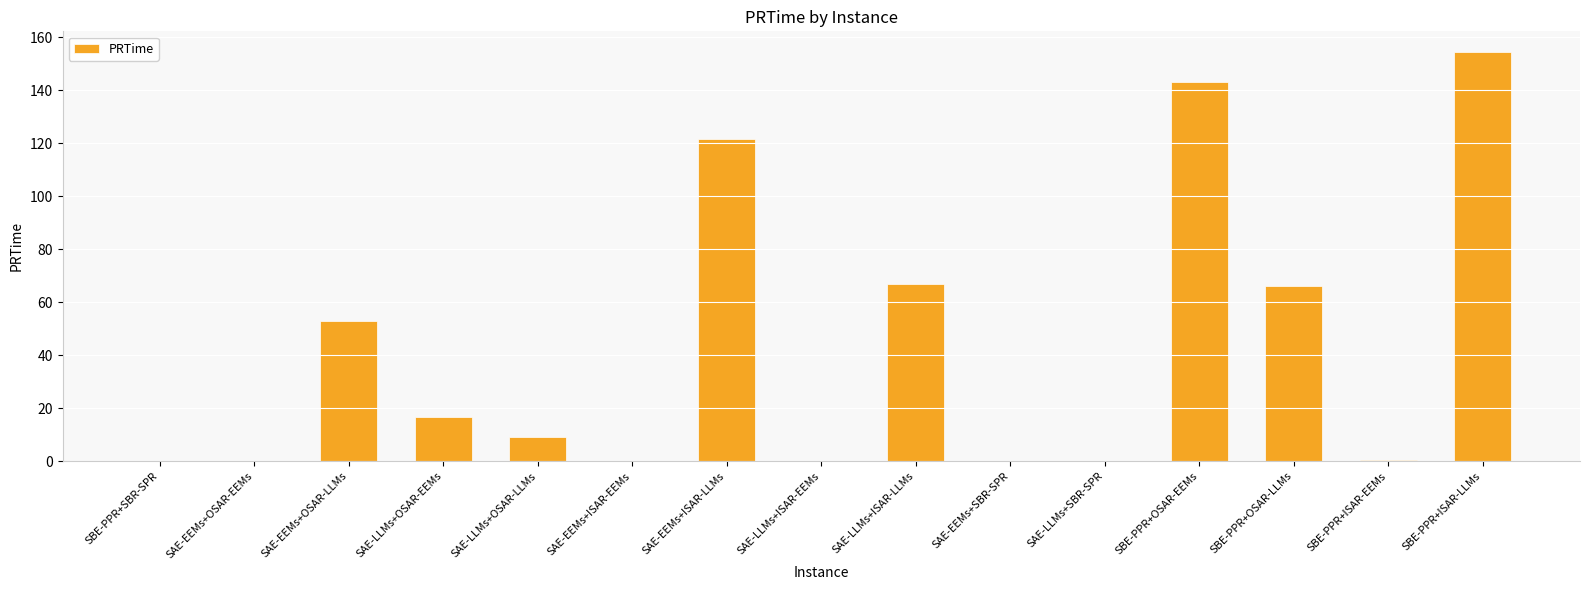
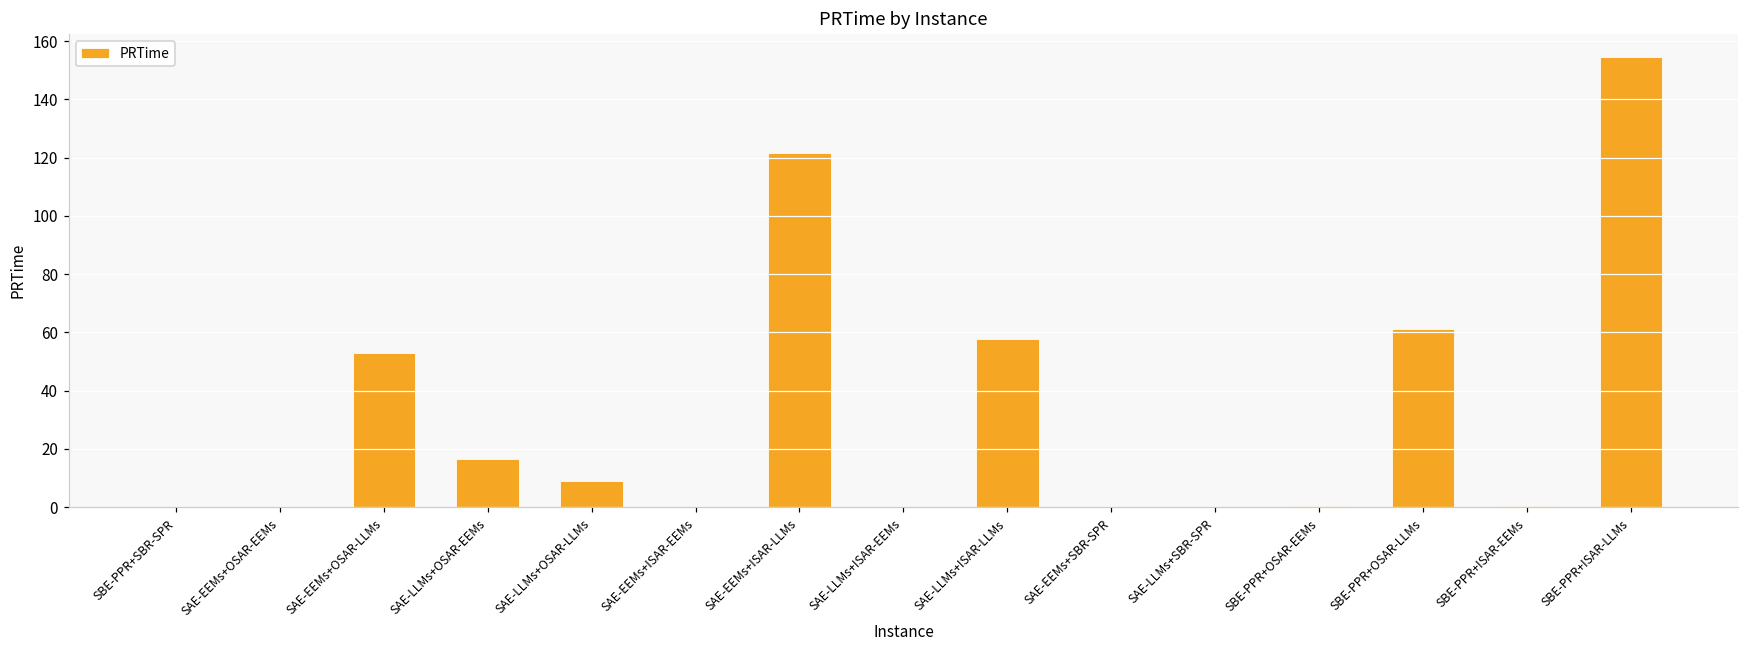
  {
    "SAE-EEMs+OSAR-LLMs": 53,
    "SAE-LLMs+OSAR-EEMs": 17,
    "SAE-LLMs+OSAR-LLMs": 9,
    "SAE-EEMs+ISAR-LLMs": 122,
-   "SAE-LLMs+ISAR-LLMs": 67,
-   "SBE-PPR+OSAR-EEMs": 143,
-   "SBE-PPR+OSAR-LLMs": 66,
+   "SAE-LLMs+ISAR-LLMs": 58,
+   "SBE-PPR+OSAR-EEMs": 0,
+   "SBE-PPR+OSAR-LLMs": 61,
    "SBE-PPR+ISAR-LLMs": 155
  }
